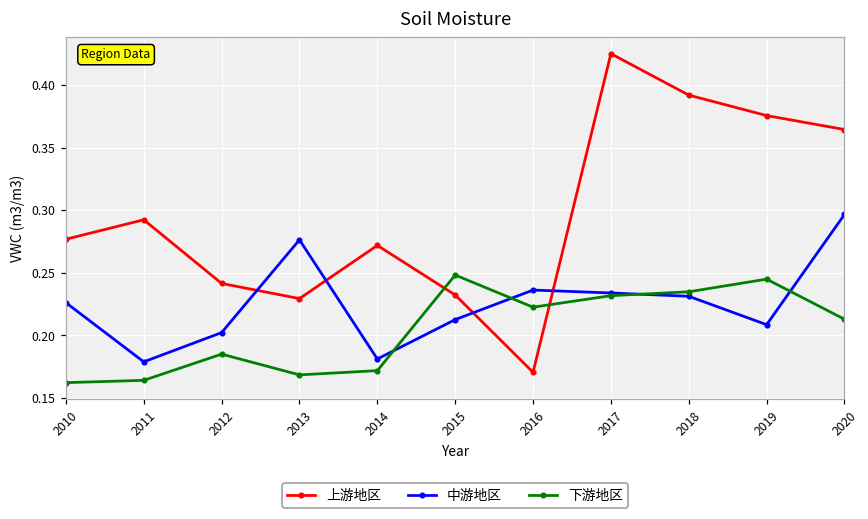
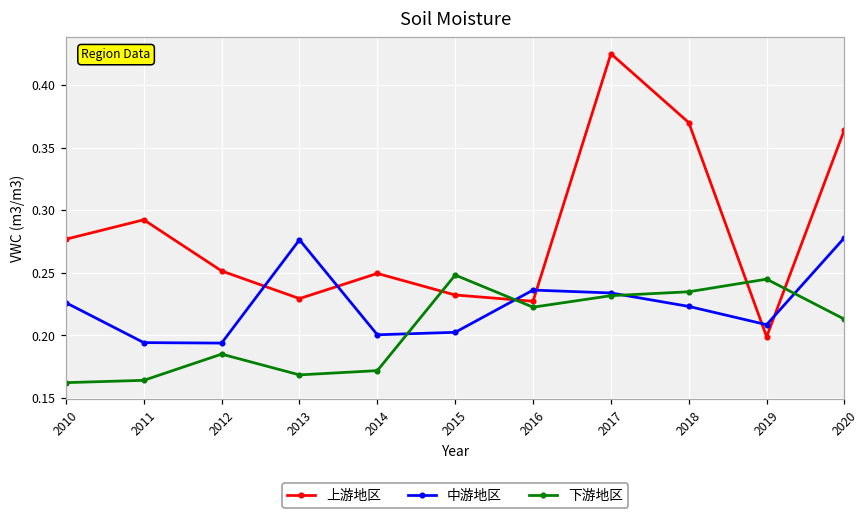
  {
    "上游地区": {
      "2010": 0.277,
      "2011": 0.292,
-     "2012": 0.241,
+     "2012": 0.251,
      "2013": 0.229,
-     "2014": 0.272,
+     "2014": 0.249,
      "2015": 0.232,
-     "2016": 0.170,
+     "2016": 0.227,
      "2017": 0.425,
-     "2018": 0.392,
-     "2019": 0.376,
+     "2018": 0.370,
+     "2019": 0.199,
      "2020": 0.364
    },
    "中游地区": {
      "2010": 0.226,
-     "2011": 0.179,
-     "2012": 0.202,
+     "2011": 0.194,
+     "2012": 0.194,
      "2013": 0.276,
-     "2014": 0.181,
-     "2015": 0.213,
+     "2014": 0.200,
+     "2015": 0.202,
      "2016": 0.236,
-     "2018": 0.231,
+     "2018": 0.223,
      "2019": 0.209,
-     "2020": 0.297
+     "2020": 0.278
    },
    "下游地区": {
      "2010": 0.162,
      "2011": 0.164,
      "2012": 0.185,
      "2013": 0.168,
      "2014": 0.172,
      "2015": 0.248,
      "2016": 0.223,
      "2018": 0.235,
      "2019": 0.245,
      "2020": 0.213
    }
  }
